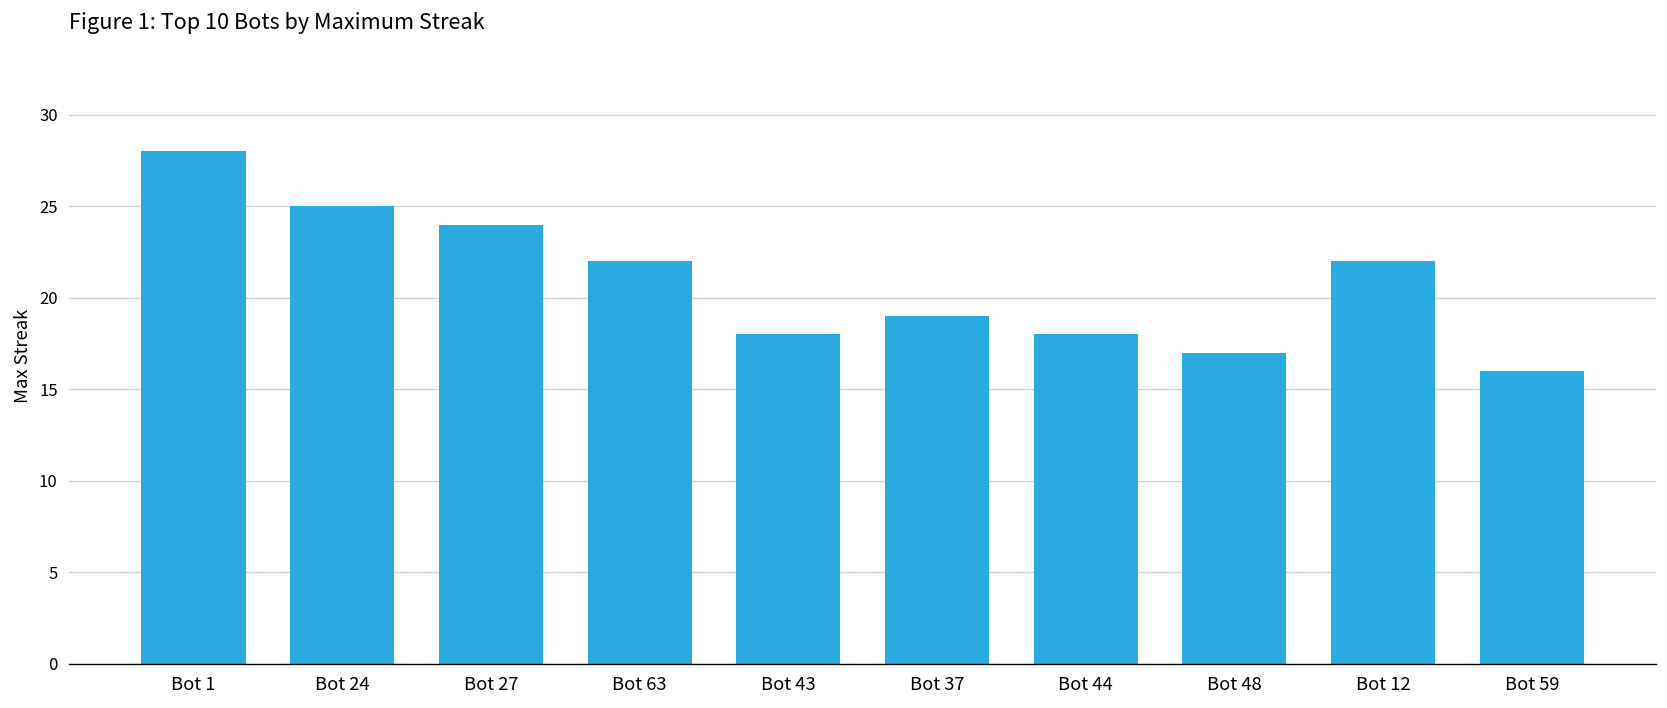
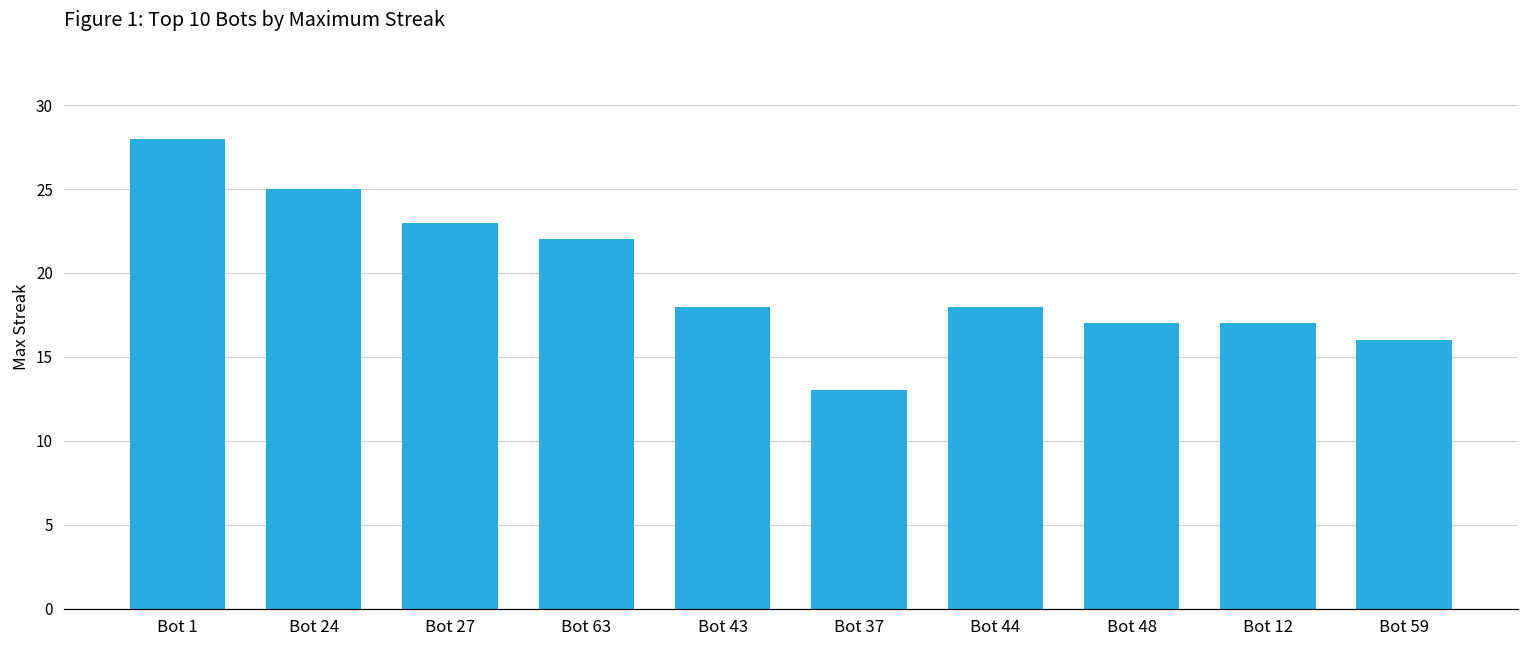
  {
    "Bot 1": 28,
    "Bot 24": 25,
-   "Bot 27": 24,
+   "Bot 27": 23,
    "Bot 63": 22,
    "Bot 43": 18,
-   "Bot 37": 19,
+   "Bot 37": 13,
    "Bot 44": 18,
    "Bot 48": 17,
-   "Bot 12": 22,
+   "Bot 12": 17,
    "Bot 59": 16
  }
